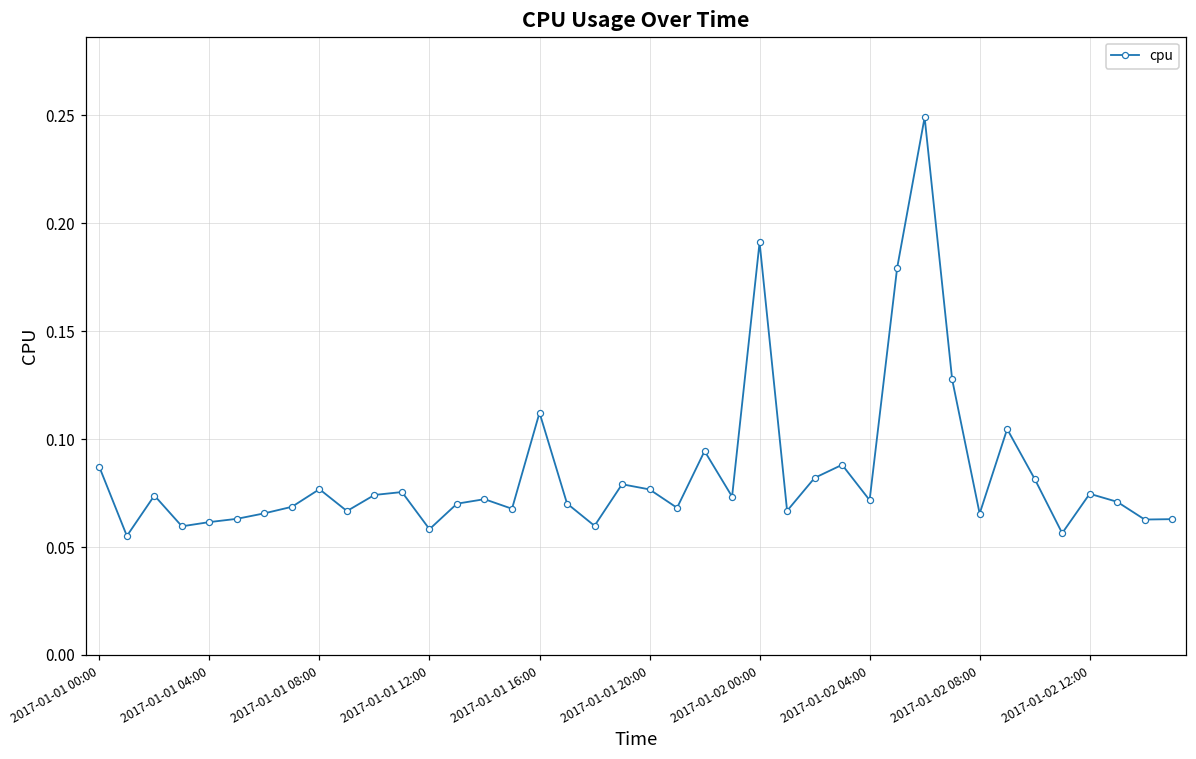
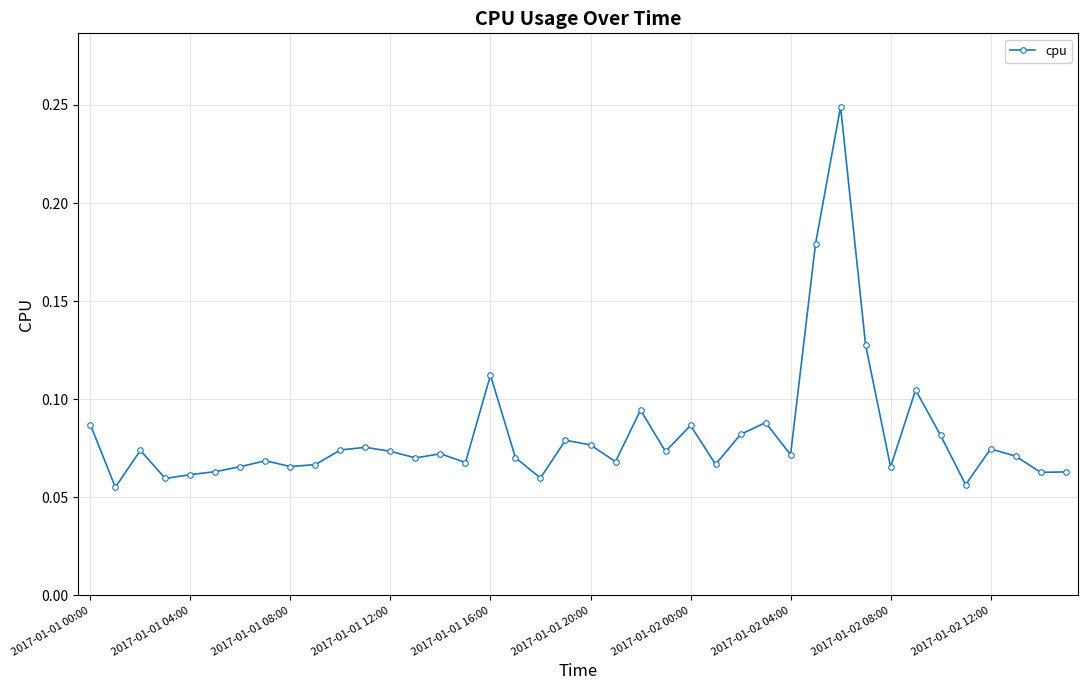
  {
    "2017-01-01 00:00": 0.087,
    "2017-01-01 04:00": 0.062,
-   "2017-01-01 08:00": 0.077,
-   "2017-01-01 12:00": 0.058,
+   "2017-01-01 08:00": 0.066,
+   "2017-01-01 12:00": 0.073,
    "2017-01-01 16:00": 0.112,
    "2017-01-01 20:00": 0.077,
-   "2017-01-02 00:00": 0.191,
+   "2017-01-02 00:00": 0.087,
    "2017-01-02 04:00": 0.072,
    "2017-01-02 08:00": 0.066,
    "2017-01-02 12:00": 0.075
  }
